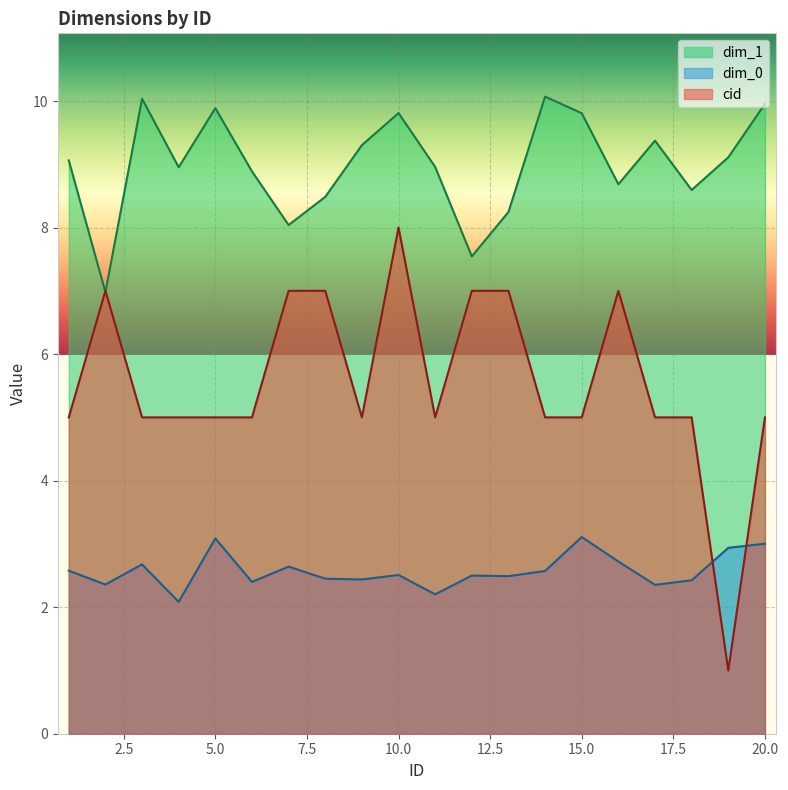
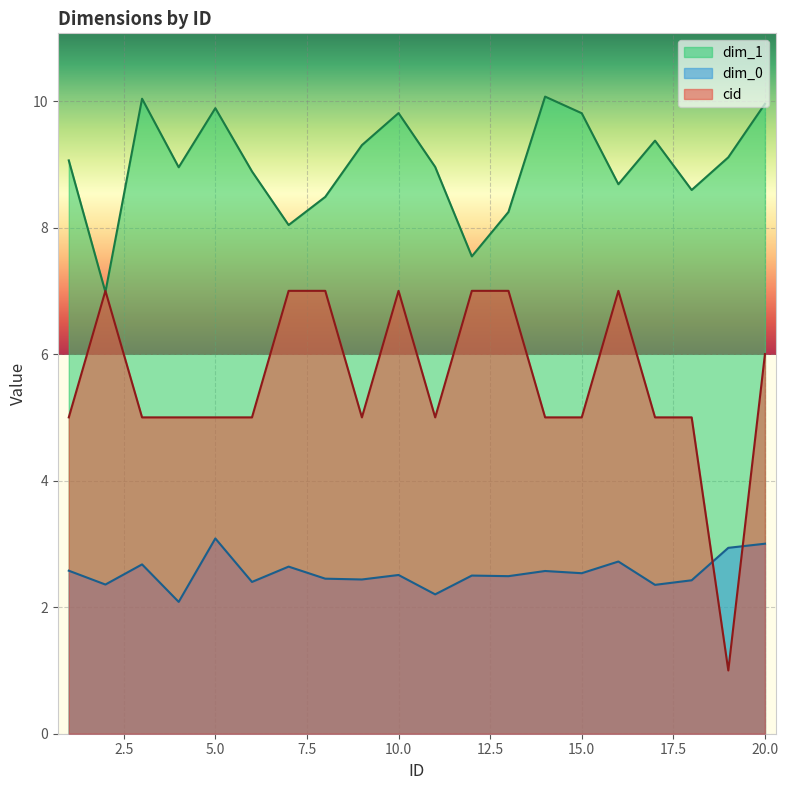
  {
    "dim_1": {
      "5.0": 9.9,
      "10.0": 9.8,
      "15.0": 9.8
    },
    "dim_0": {
      "5.0": 3.1,
      "10.0": 2.5,
-     "15.0": 3.1,
+     "15.0": 2.5,
      "20.0": 3.0
    },
    "cid": {
      "5.0": 5,
-     "10.0": 8,
+     "10.0": 7,
      "15.0": 5,
-     "20.0": 5
+     "20.0": 6
    }
  }
